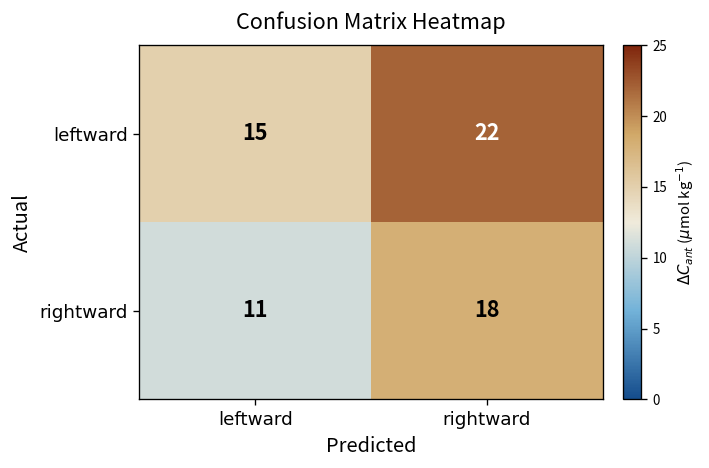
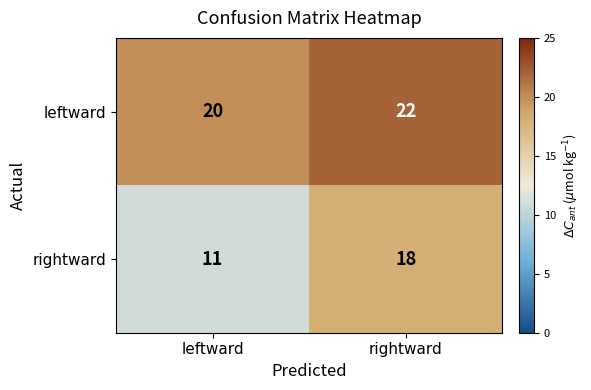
  {
    "leftward": {
-     "leftward": 15,
+     "leftward": 20,
      "rightward": 22
    },
    "rightward": {
      "leftward": 11,
      "rightward": 18
    }
  }
